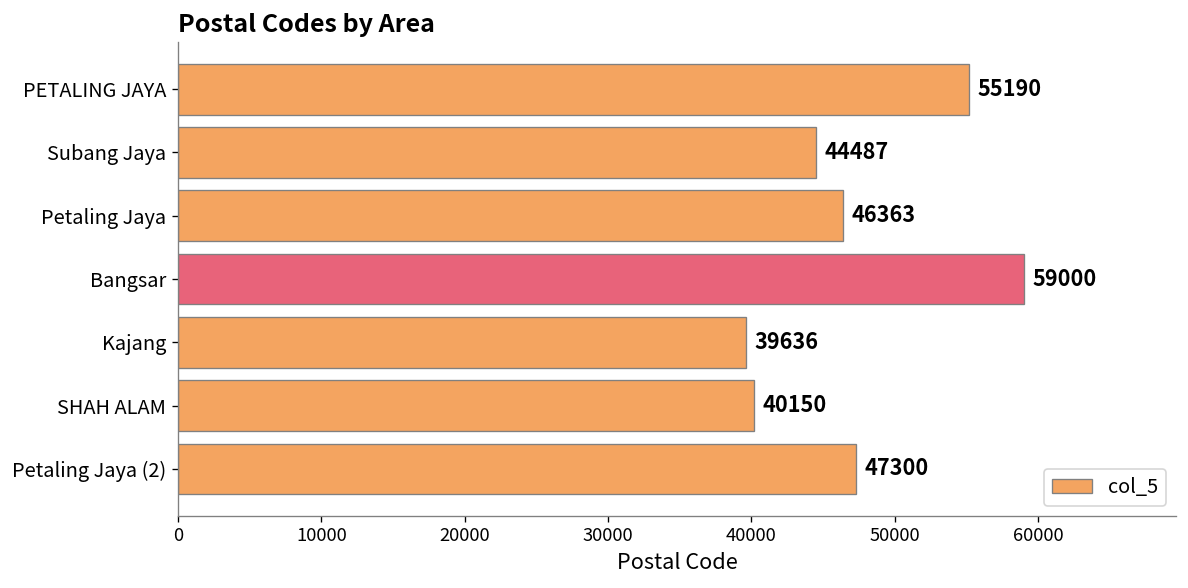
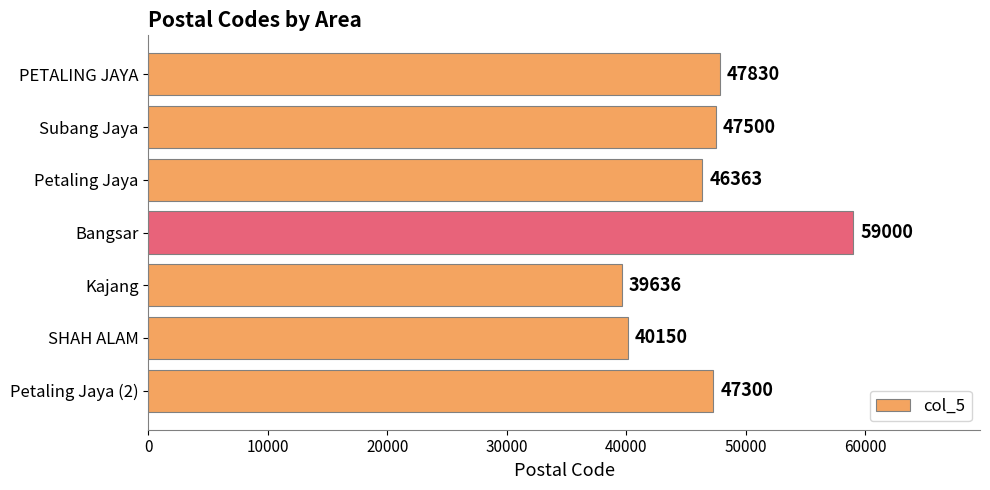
  {
-   "PETALING JAYA": 55190,
-   "Subang Jaya": 44487,
+   "PETALING JAYA": 47830,
+   "Subang Jaya": 47500,
    "Petaling Jaya": 46363,
    "Bangsar": 59000,
    "Kajang": 39636,
    "SHAH ALAM": 40150,
    "Petaling Jaya (2)": 47300
  }
